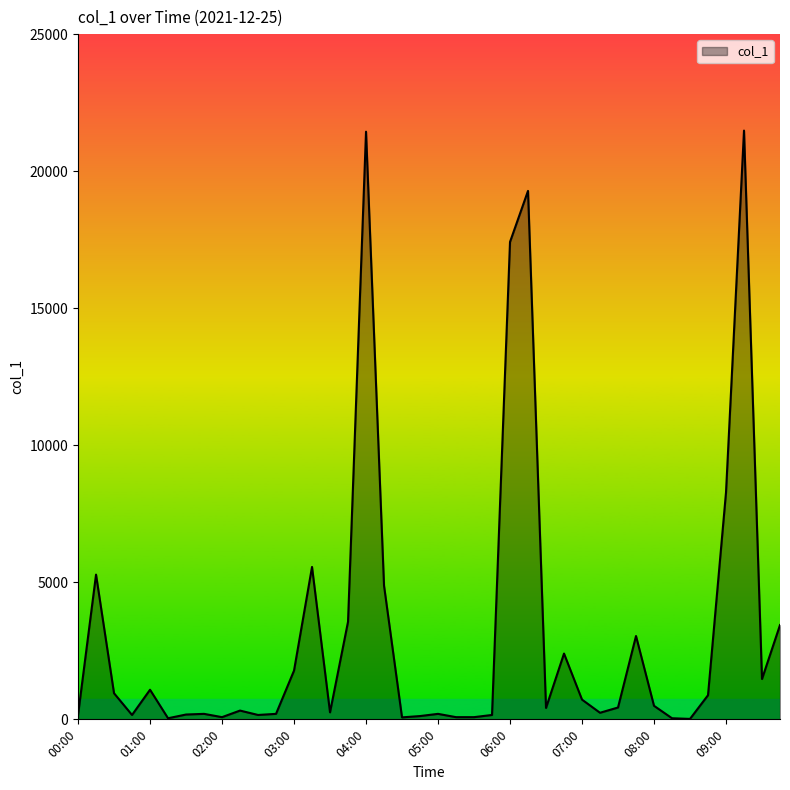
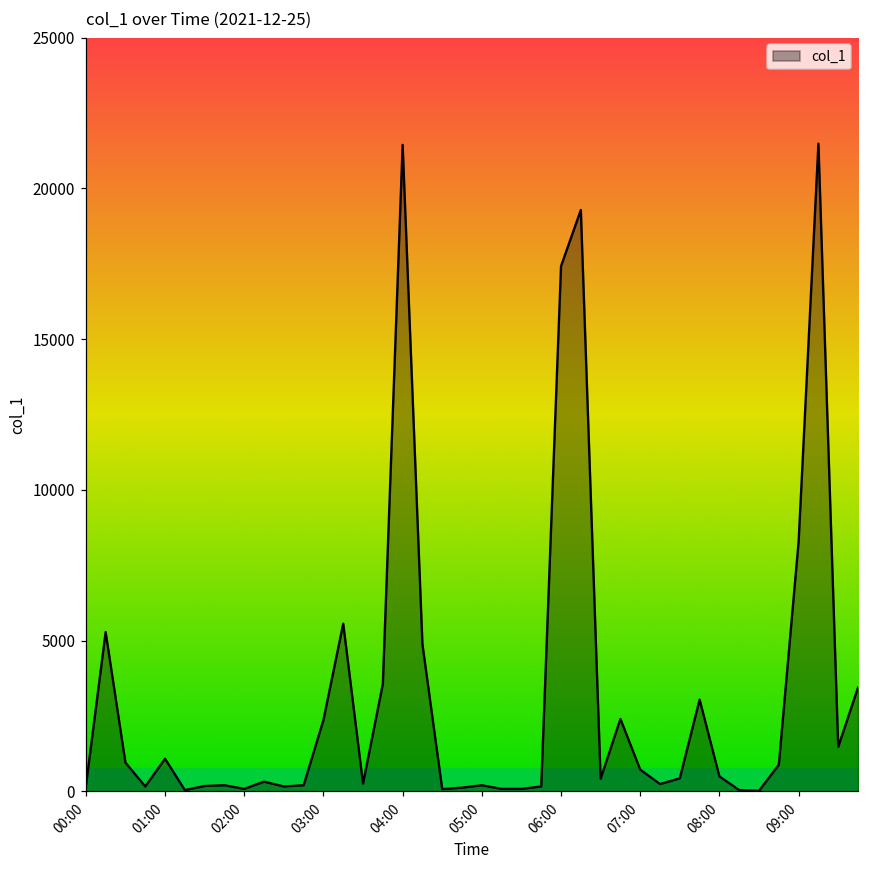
  {
    "01:00": 1100,
-   "03:00": 1800,
+   "03:00": 2400,
    "04:00": 21400,
    "06:00": 17400,
    "09:00": 8300
  }
